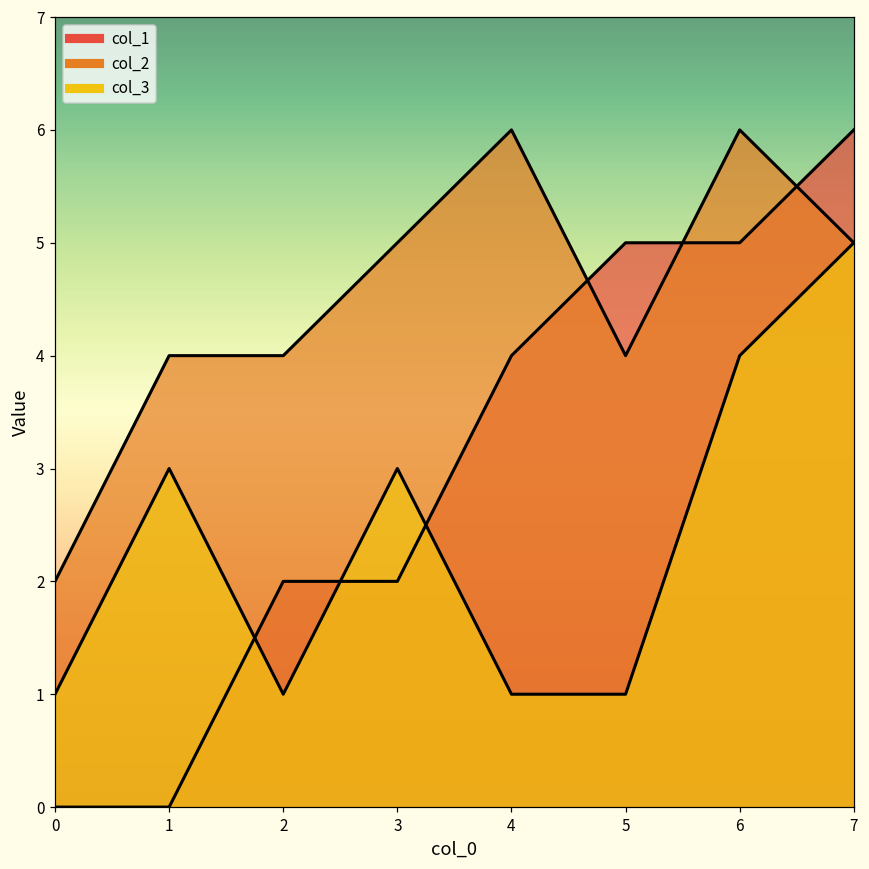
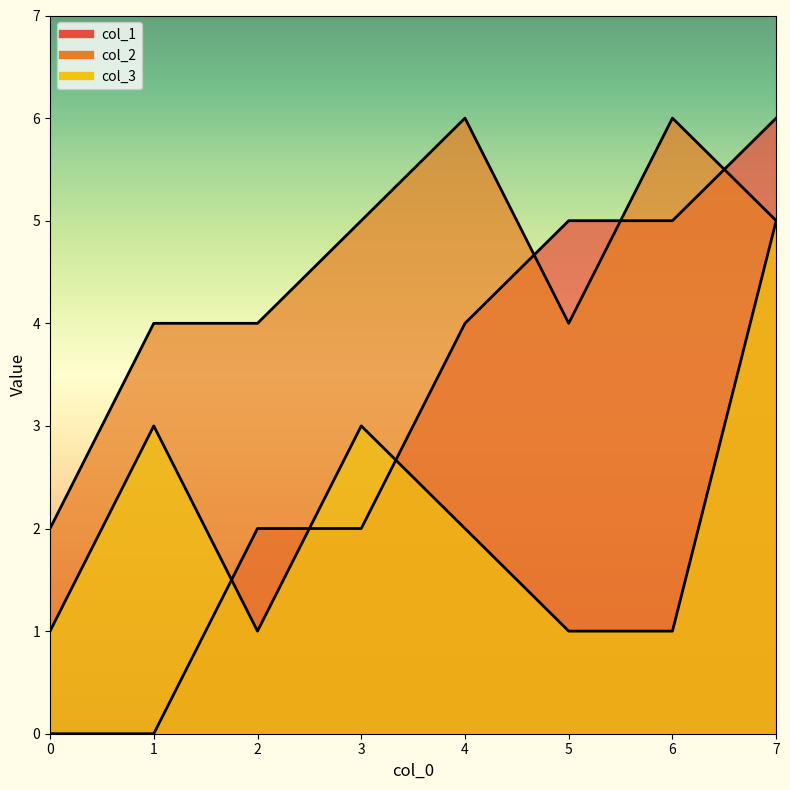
  {
    "col_3": {
      "0": 1,
      "1": 3,
      "2": 1,
      "3": 3,
-     "4": 1,
+     "4": 2,
      "5": 1,
-     "6": 4
+     "6": 1
    }
  }
